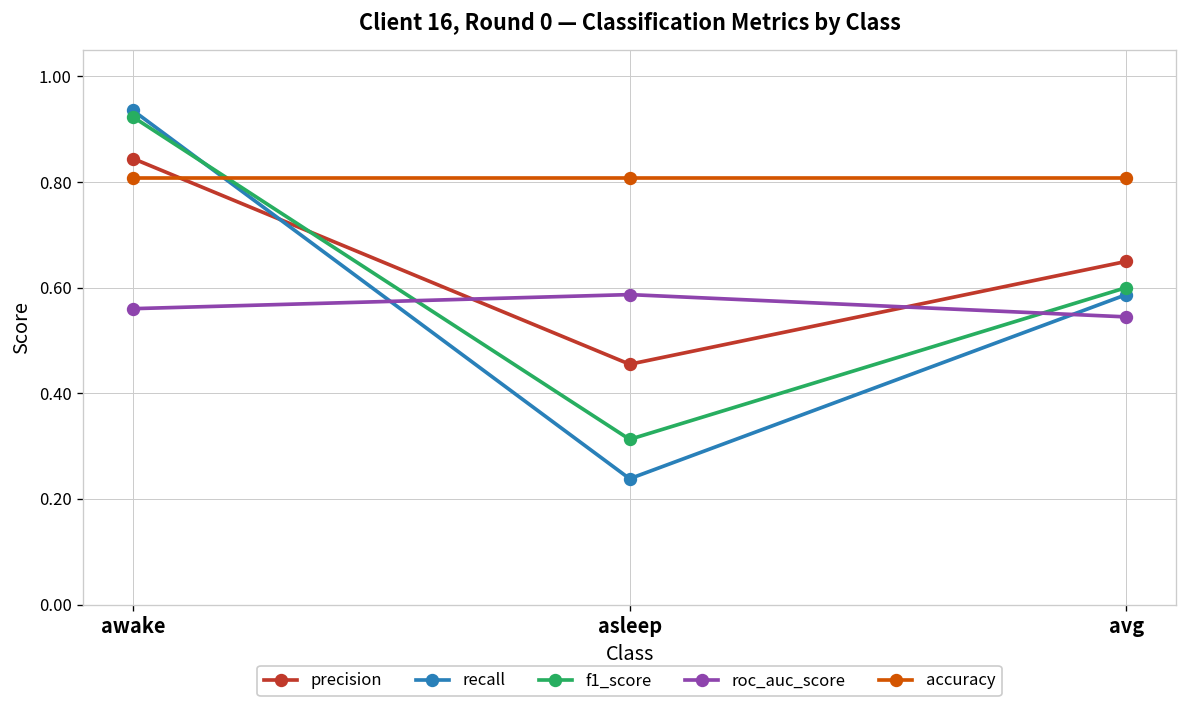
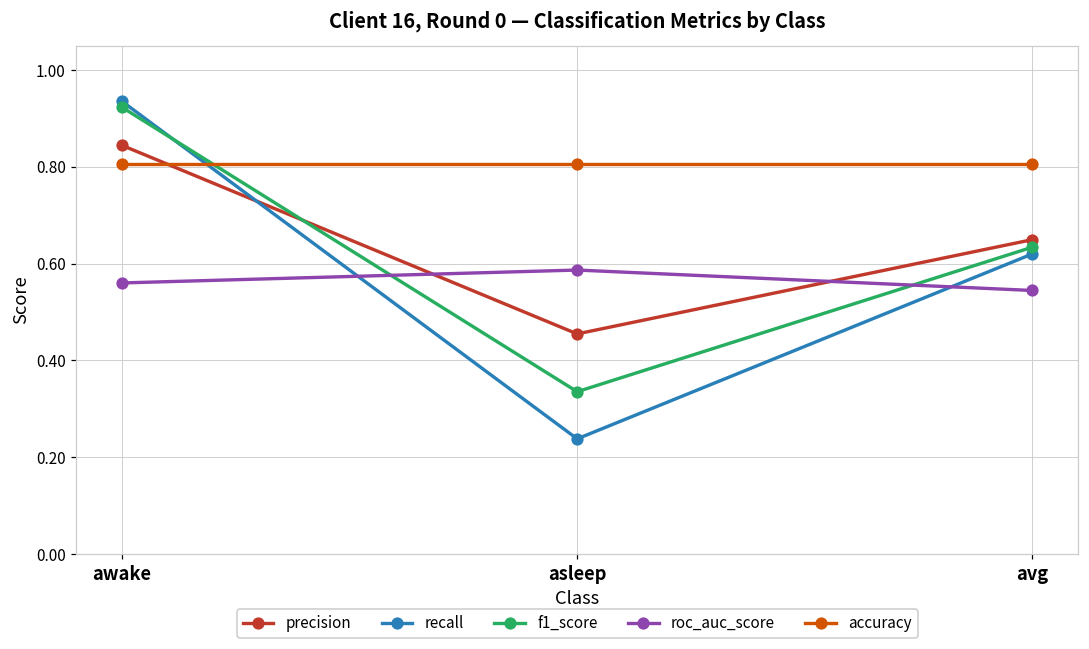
  {
    "recall": {
      "awake": 0.94,
      "asleep": 0.24,
-     "avg": 0.59
+     "avg": 0.62
    },
    "f1_score": {
      "awake": 0.92,
-     "asleep": 0.31,
-     "avg": 0.60
+     "asleep": 0.34,
+     "avg": 0.63
    },
    "roc_auc_score": {
      "awake": 0.56,
      "asleep": 0.59,
      "avg": 0.54
    }
  }
